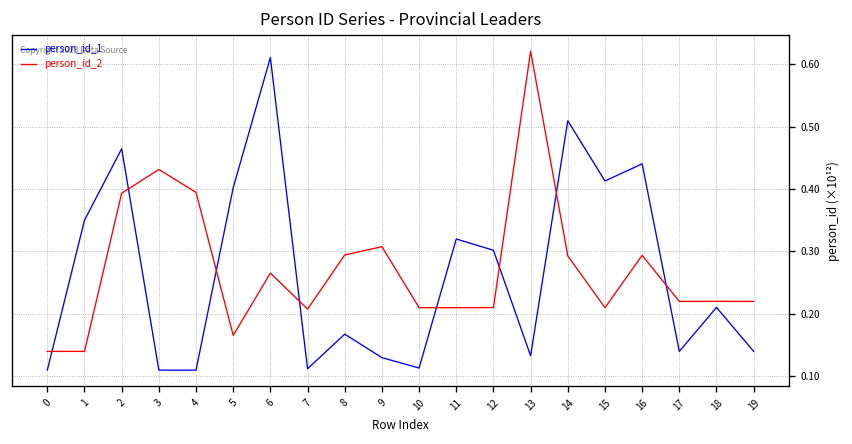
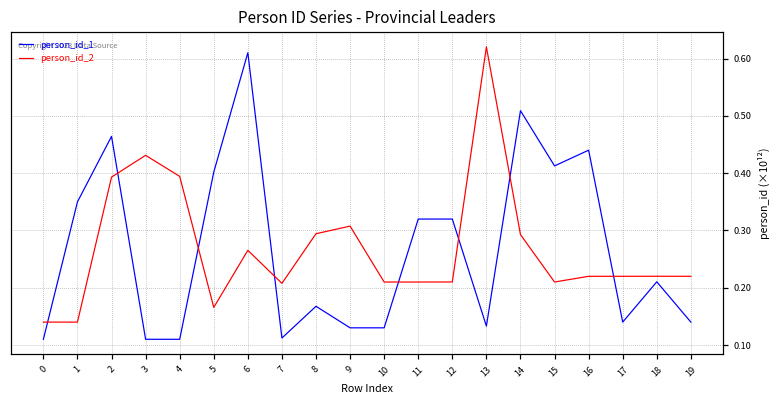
  {
    "person_id_1": {
      "0": 0.11,
      "1": 0.35,
      "2": 0.46,
      "3": 0.11,
      "4": 0.11,
      "5": 0.40,
      "6": 0.61,
      "7": 0.11,
      "8": 0.17,
      "9": 0.13,
-     "10": 0.11,
+     "10": 0.13,
      "11": 0.32,
-     "12": 0.30,
+     "12": 0.32,
      "13": 0.13,
      "14": 0.51,
      "15": 0.41,
      "16": 0.44,
      "17": 0.14,
      "18": 0.21,
      "19": 0.14
    },
    "person_id_2": {
      "0": 0.14,
      "1": 0.14,
      "2": 0.39,
      "3": 0.43,
      "4": 0.39,
      "5": 0.17,
      "6": 0.27,
      "7": 0.21,
      "8": 0.29,
      "9": 0.31,
      "10": 0.21,
      "11": 0.21,
      "12": 0.21,
      "13": 0.62,
      "14": 0.29,
      "15": 0.21,
-     "16": 0.29,
+     "16": 0.22,
      "17": 0.22,
      "18": 0.22,
      "19": 0.22
    }
  }
